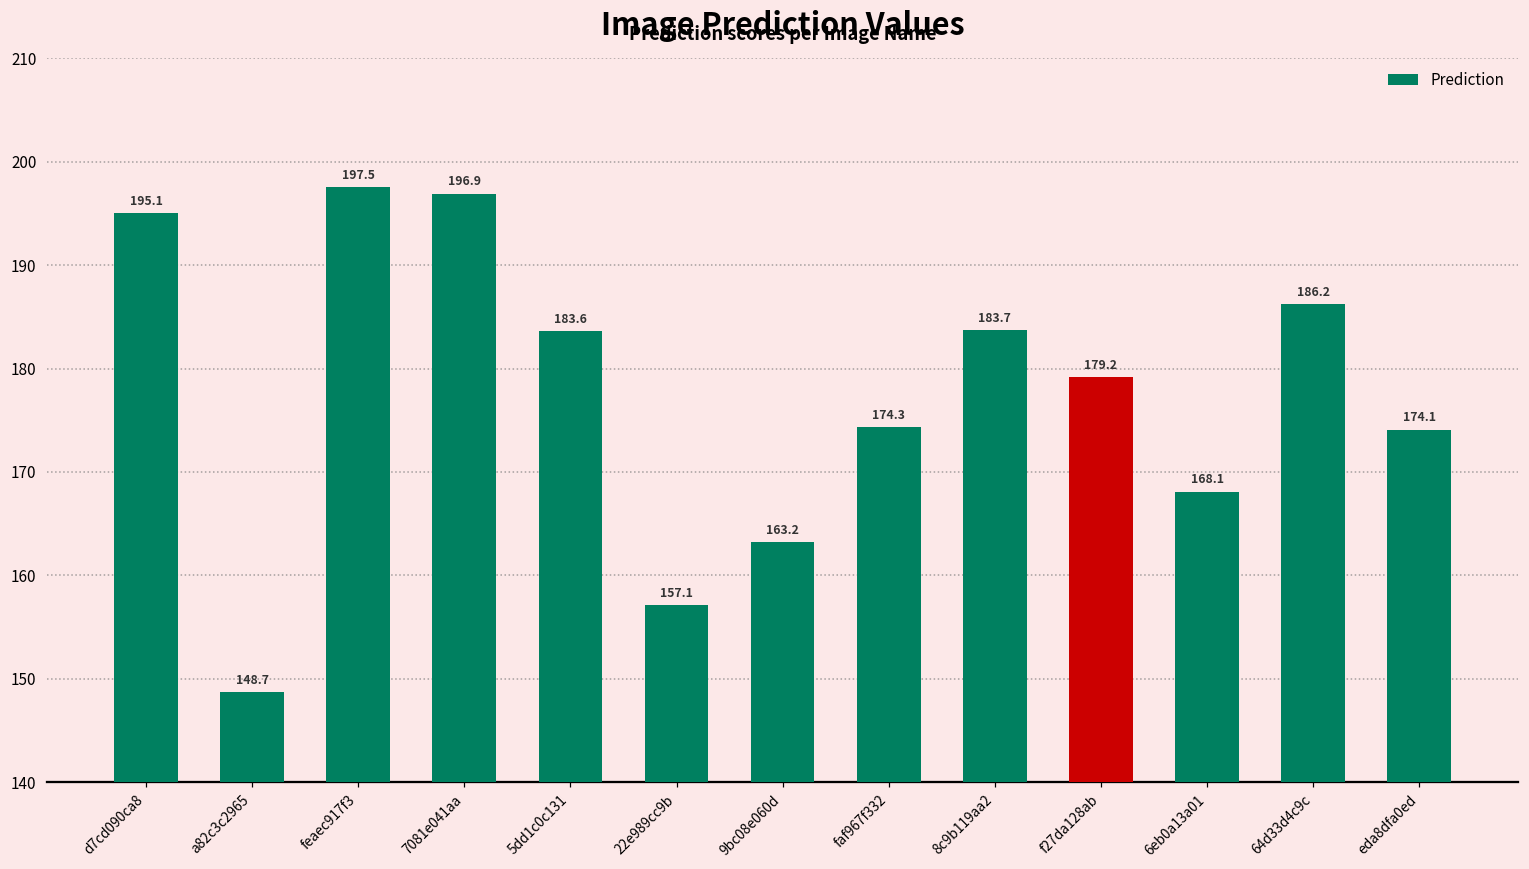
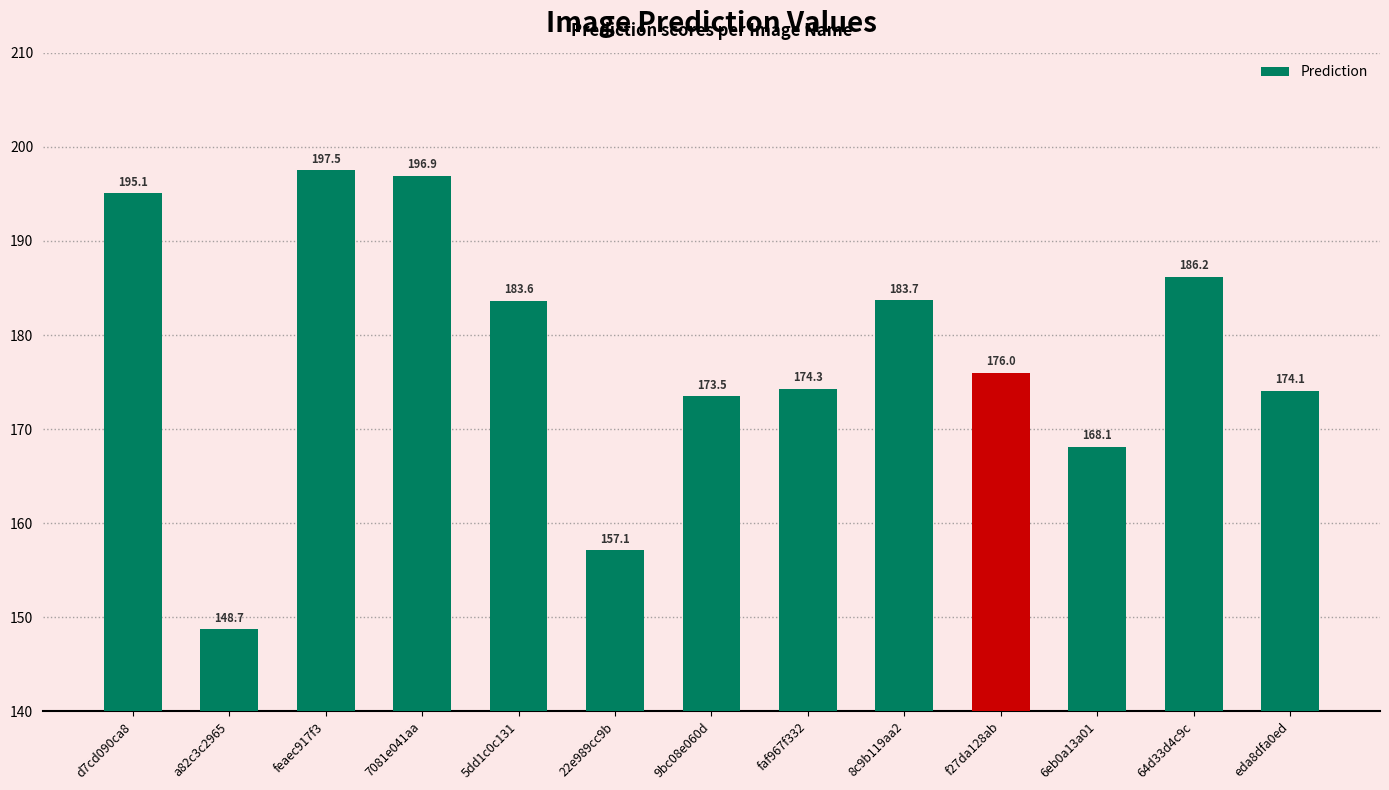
  {
    "d7cd090ca8": 195.1,
    "a82c3c2965": 148.7,
    "feaec917f3": 197.5,
    "7081e041aa": 196.9,
    "5dd1c0c131": 183.6,
    "22e989cc9b": 157.1,
-   "9bc08e060d": 163.2,
+   "9bc08e060d": 173.5,
    "faf967f332": 174.3,
    "8c9b119aa2": 183.7,
-   "f27da128ab": 179.2,
+   "f27da128ab": 176.0,
    "6eb0a13a01": 168.1,
    "64d33d4c9c": 186.2,
    "eda8dfa0ed": 174.1
  }
